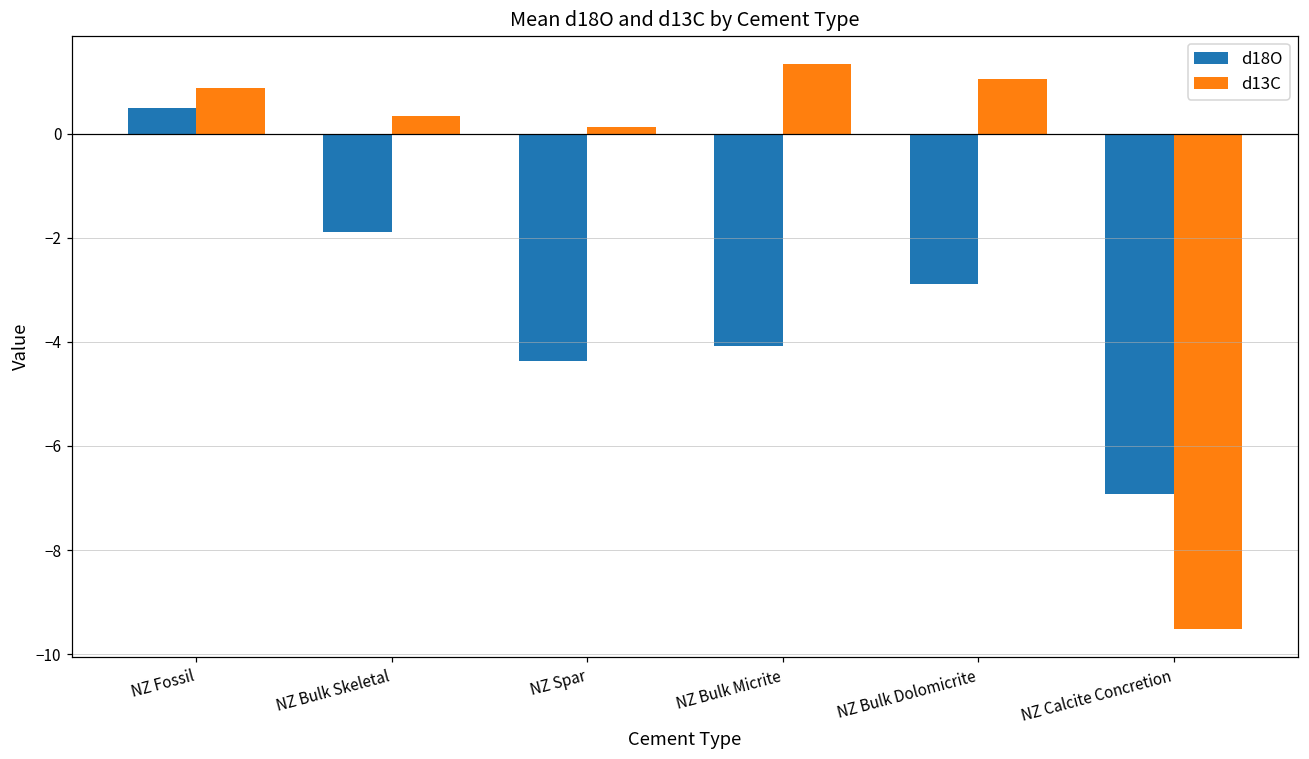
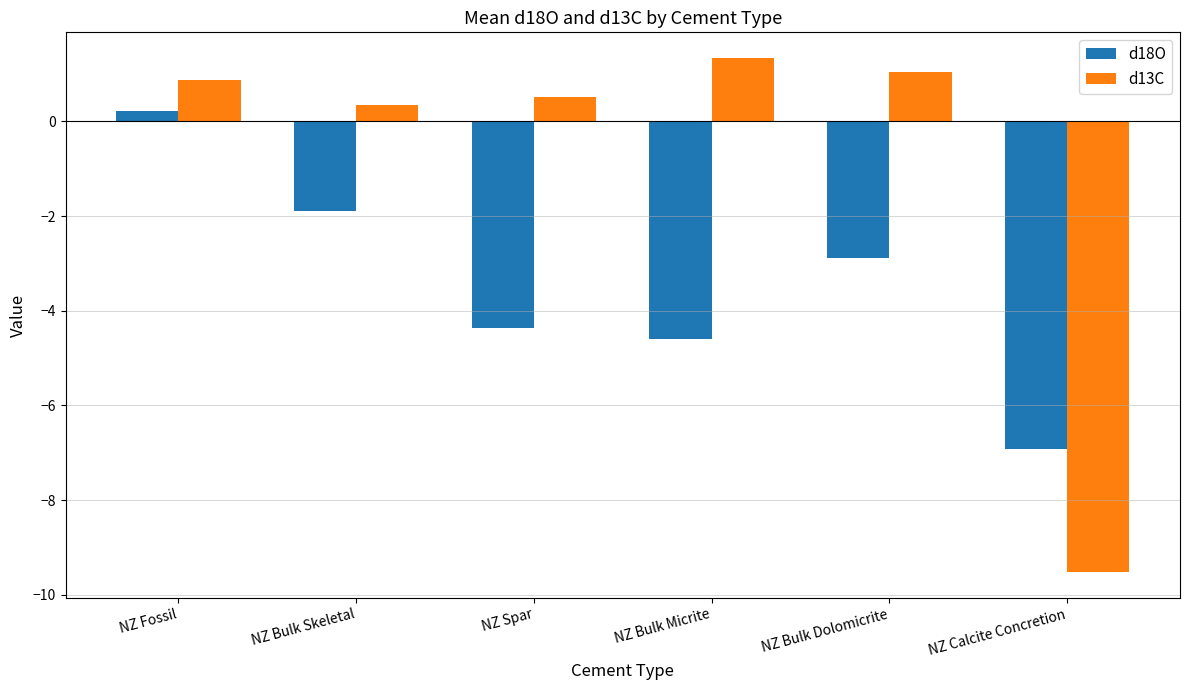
  {
    "d18O": {
-     "NZ Fossil": 0.5,
+     "NZ Fossil": 0.2,
      "NZ Bulk Skeletal": -1.9,
      "NZ Spar": -4.4,
-     "NZ Bulk Micrite": -4.1,
+     "NZ Bulk Micrite": -4.6,
      "NZ Bulk Dolomicrite": -2.9,
      "NZ Calcite Concretion": -6.9
    },
    "d13C": {
      "NZ Fossil": 0.9,
      "NZ Bulk Skeletal": 0.3,
-     "NZ Spar": 0.1,
+     "NZ Spar": 0.5,
      "NZ Bulk Micrite": 1.3,
      "NZ Bulk Dolomicrite": 1.1,
      "NZ Calcite Concretion": -9.5
    }
  }
